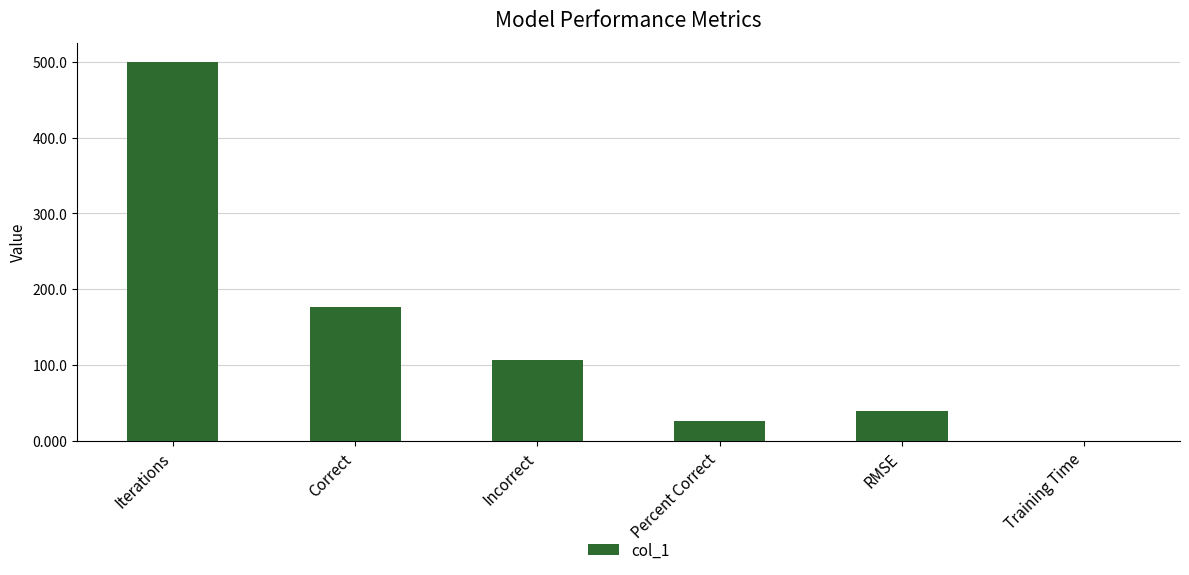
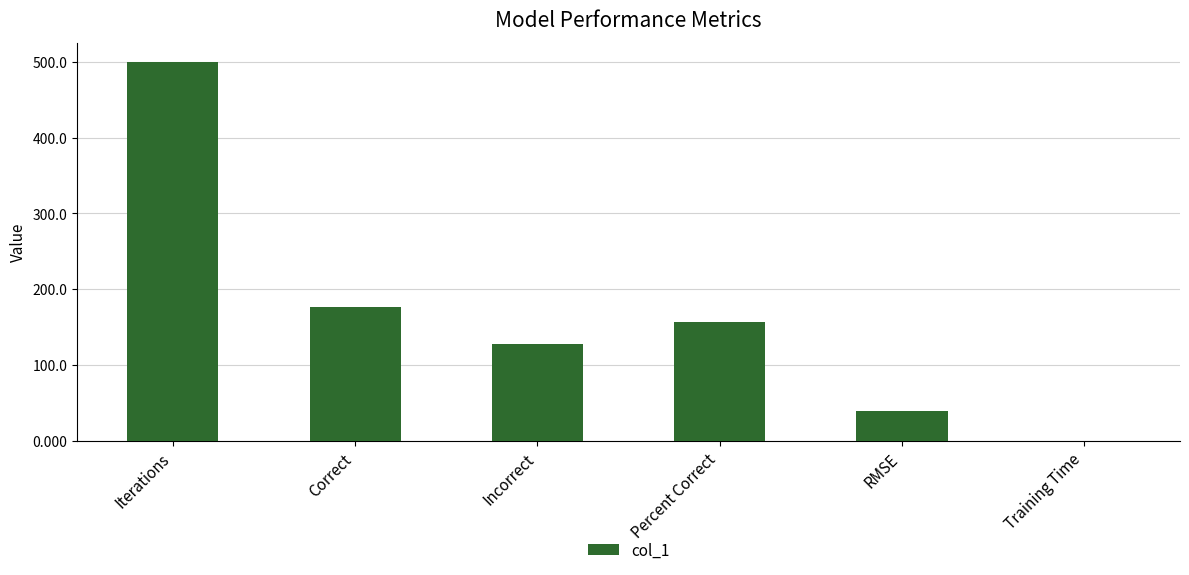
  {
    "Iterations": 500,
    "Correct": 180,
-   "Incorrect": 110,
-   "Percent Correct": 30,
+   "Incorrect": 130,
+   "Percent Correct": 160,
    "RMSE": 40
  }
